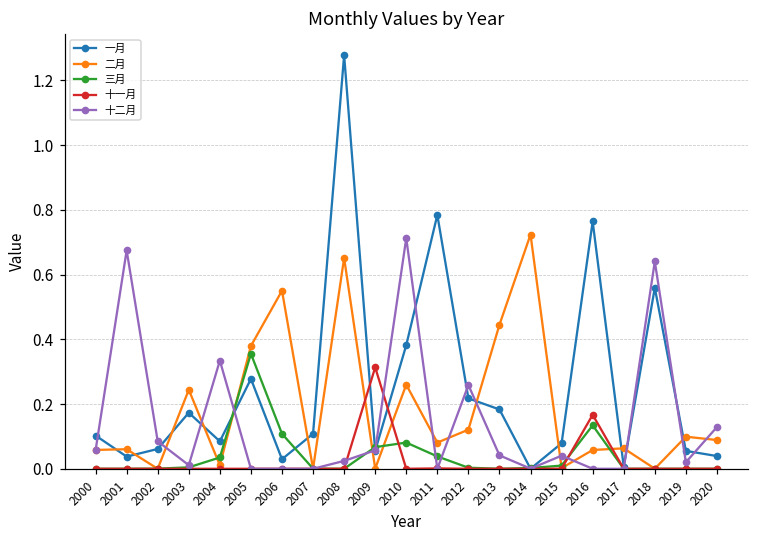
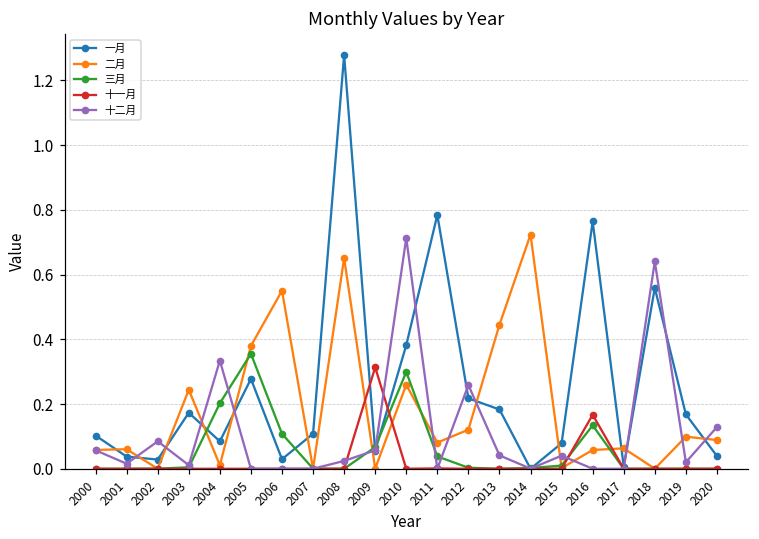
  {
    "一月": {
      "2000": 0.10,
      "2001": 0.04,
-     "2002": 0.06,
+     "2002": 0.03,
      "2003": 0.17,
      "2004": 0.08,
      "2005": 0.28,
      "2006": 0.03,
      "2007": 0.11,
      "2008": 1.28,
      "2010": 0.38,
      "2011": 0.78,
      "2012": 0.22,
      "2013": 0.18,
      "2015": 0.08,
      "2016": 0.76,
      "2018": 0.56,
-     "2019": 0.06,
+     "2019": 0.17,
      "2020": 0.04
    },
    "二月": {
      "2001": 0.06,
      "2003": 0.24,
      "2004": 0.01,
      "2005": 0.38,
      "2006": 0.55,
      "2008": 0.65,
      "2009": 0.00,
      "2010": 0.26,
      "2011": 0.08,
      "2012": 0.12,
      "2013": 0.45,
      "2014": 0.72,
      "2016": 0.06,
      "2017": 0.06,
      "2019": 0.10,
      "2020": 0.09
    },
    "三月": {
-     "2004": 0.03,
+     "2004": 0.20,
      "2005": 0.36,
      "2006": 0.11,
      "2009": 0.07,
-     "2010": 0.08,
+     "2010": 0.30,
      "2011": 0.04,
      "2016": 0.13
    },
    "十一月": {
      "2004": 0.00,
      "2009": 0.31,
      "2010": 0.00,
      "2016": 0.17
    },
    "十二月": {
-     "2001": 0.67,
+     "2001": 0.02,
      "2002": 0.08,
      "2004": 0.33,
      "2008": 0.02,
      "2010": 0.71,
      "2012": 0.26,
      "2013": 0.04,
      "2015": 0.04,
      "2016": 0.00,
      "2018": 0.64,
      "2019": 0.02,
      "2020": 0.13
    }
  }
